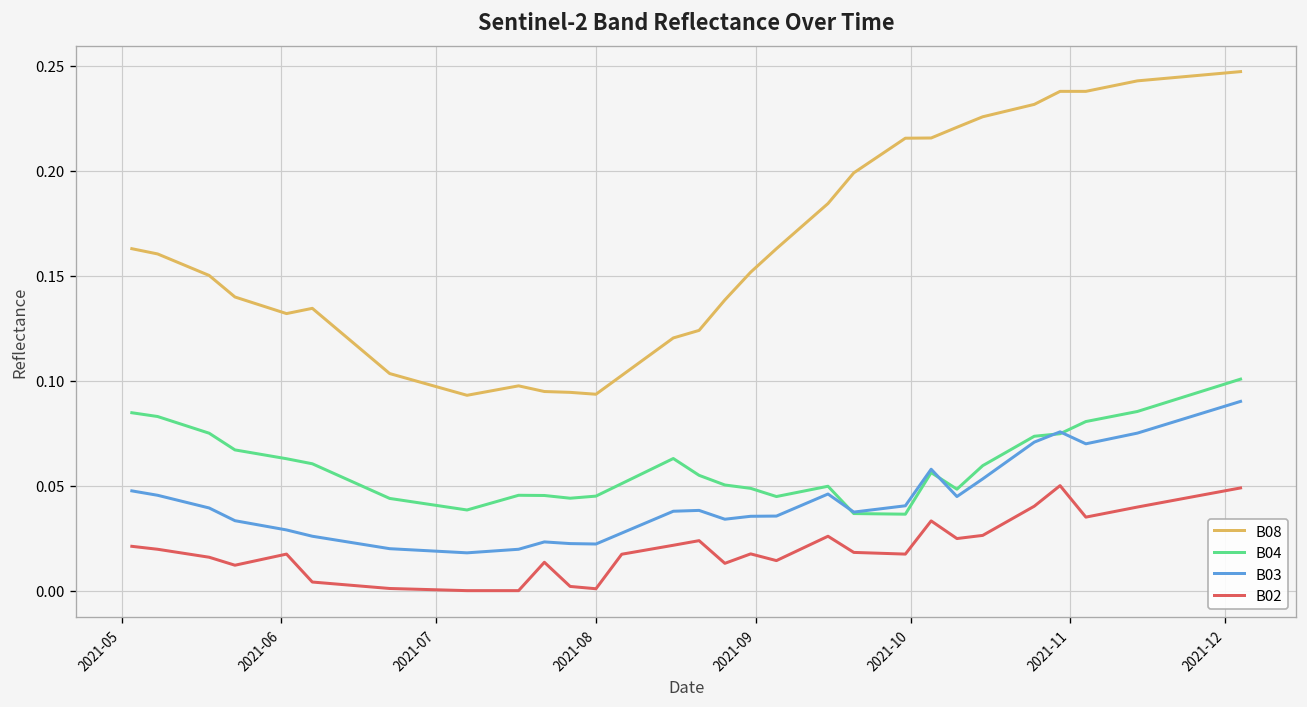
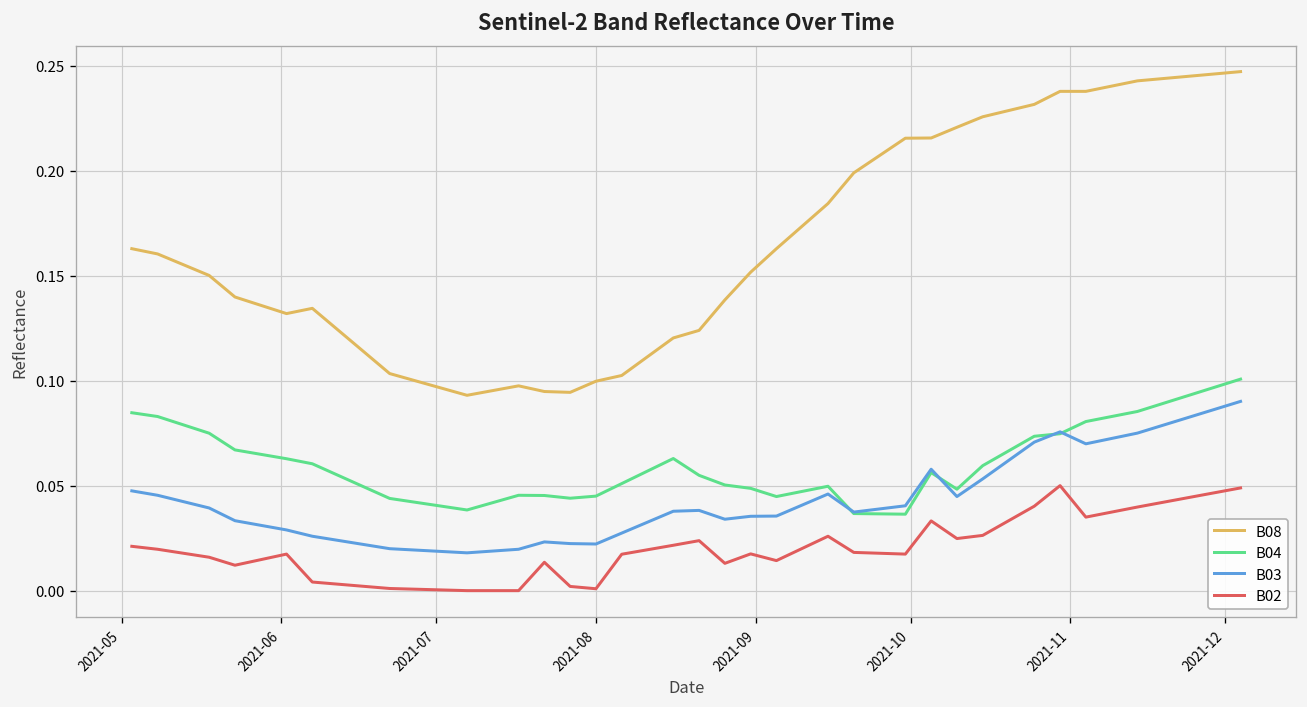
  {
    "B08": {
-     "2021-08": 0.094
+     "2021-08": 0.100
    },
    "B04": {
      "2021-08": 0.045
    },
    "B03": {
      "2021-08": 0.022
    },
    "B02": {
      "2021-08": 0.001
    }
  }
